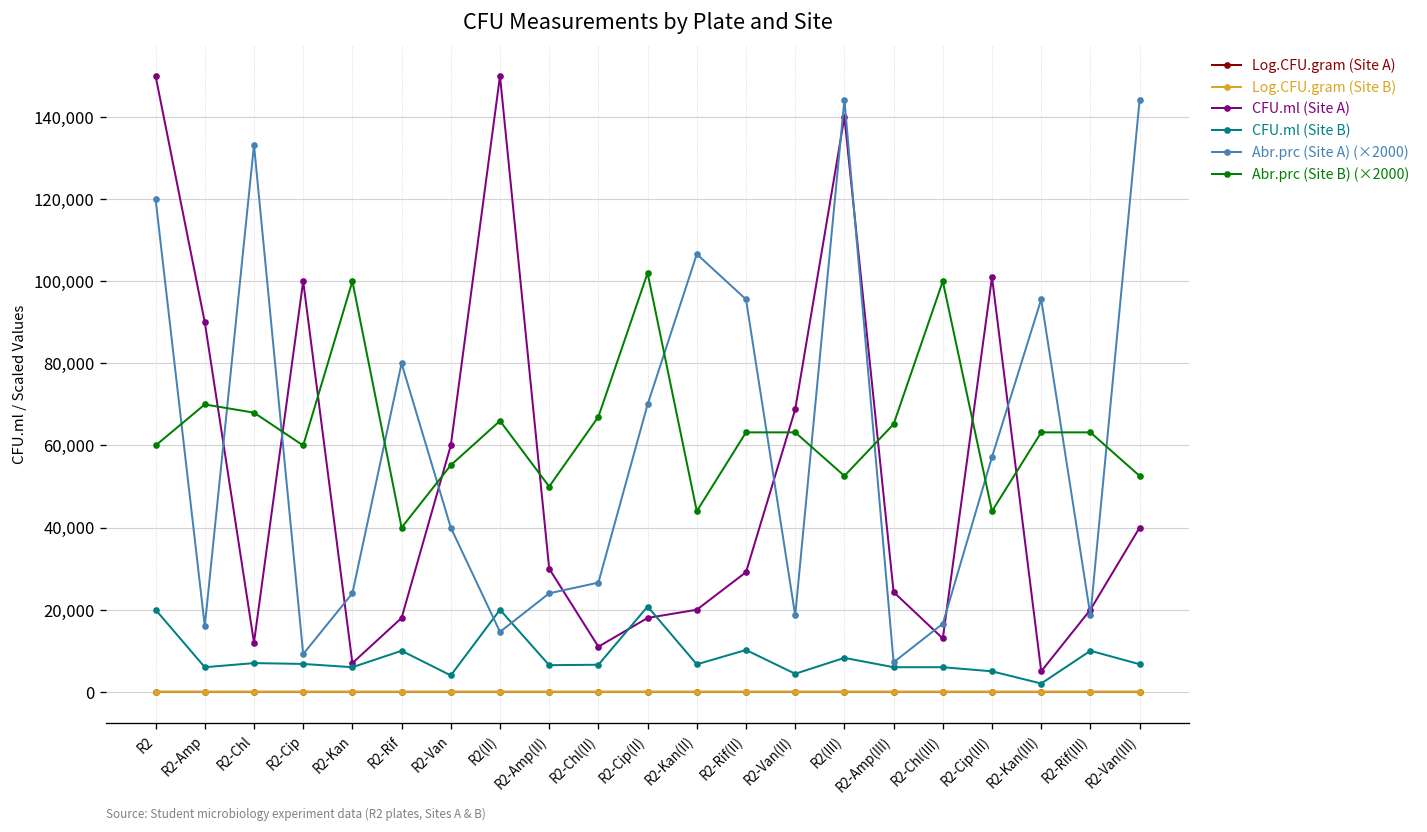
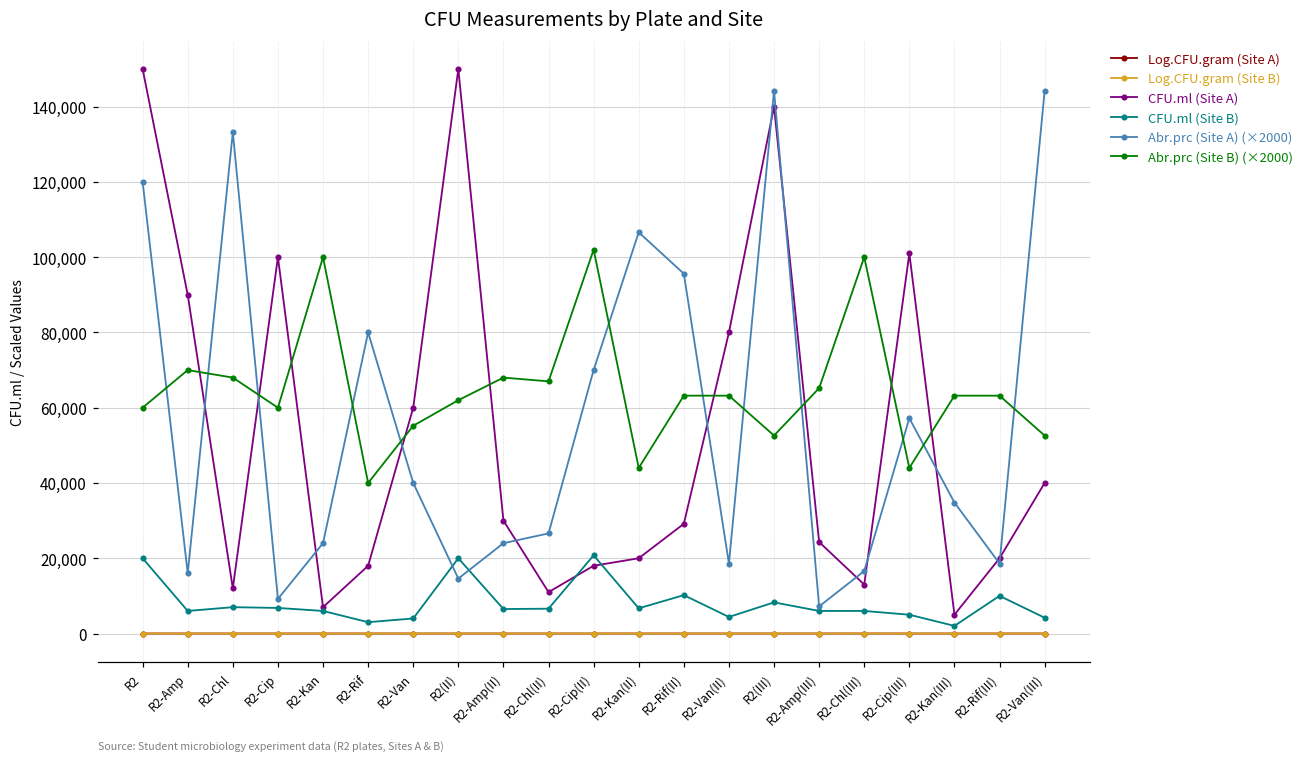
  {
    "Log.CFU.gram (Site B)": {
      "R2": "0",
      "R2-Amp": "0",
      "R2-Chl": "0",
      "R2-Cip": "0",
      "R2-Kan": "0",
      "R2-Rif": "0",
      "R2-Van": "0",
      "R2(II)": "0",
      "R2-Amp(II)": "0",
      "R2-Chl(II)": "0",
      "R2-Cip(II)": "0",
      "R2-Kan(II)": "0",
      "R2-Rif(II)": "0",
      "R2-Van(II)": "0",
      "R2(III)": "0",
      "R2-Amp(III)": "0",
      "R2-Chl(III)": "0",
      "R2-Cip(III)": "0",
      "R2-Kan(III)": "0",
      "R2-Rif(III)": "0",
      "R2-Van(III)": "0"
    },
    "CFU.ml (Site A)": {
      "R2": "150,000",
      "R2-Amp": "90,000",
      "R2-Chl": "12,000",
      "R2-Cip": "100,000",
      "R2-Kan": "7,000",
      "R2-Rif": "18,000",
      "R2-Van": "60,000",
      "R2(II)": "150,000",
      "R2-Amp(II)": "30,000",
      "R2-Chl(II)": "11,000",
      "R2-Cip(II)": "18,000",
      "R2-Kan(II)": "20,000",
      "R2-Rif(II)": "29,000",
-     "R2-Van(II)": "69,000",
+     "R2-Van(II)": "80,000",
      "R2(III)": "140,000",
      "R2-Amp(III)": "24,000",
      "R2-Chl(III)": "13,000",
      "R2-Cip(III)": "101,000",
      "R2-Kan(III)": "5,000",
      "R2-Rif(III)": "20,000",
      "R2-Van(III)": "40,000"
    },
    "CFU.ml (Site B)": {
      "R2": "20,000",
      "R2-Amp": "6,000",
      "R2-Chl": "7,000",
      "R2-Cip": "7,000",
      "R2-Kan": "6,000",
-     "R2-Rif": "10,000",
+     "R2-Rif": "3,000",
      "R2-Van": "4,000",
      "R2(II)": "20,000",
      "R2-Amp(II)": "7,000",
      "R2-Chl(II)": "7,000",
      "R2-Cip(II)": "21,000",
      "R2-Kan(II)": "7,000",
      "R2-Rif(II)": "10,000",
      "R2-Van(II)": "4,000",
      "R2(III)": "8,000",
      "R2-Amp(III)": "6,000",
      "R2-Chl(III)": "6,000",
      "R2-Cip(III)": "5,000",
      "R2-Kan(III)": "2,000",
      "R2-Rif(III)": "10,000",
-     "R2-Van(III)": "7,000"
+     "R2-Van(III)": "4,000"
    },
    "Abr.prc (Site A) (×2000)": {
      "R2": "120,000",
      "R2-Amp": "16,000",
      "R2-Chl": "133,000",
      "R2-Cip": "9,000",
      "R2-Kan": "24,000",
      "R2-Rif": "80,000",
      "R2-Van": "40,000",
      "R2(II)": "15,000",
      "R2-Amp(II)": "24,000",
      "R2-Chl(II)": "27,000",
      "R2-Cip(II)": "70,000",
      "R2-Kan(II)": "107,000",
      "R2-Rif(II)": "96,000",
      "R2-Van(II)": "19,000",
      "R2(III)": "144,000",
      "R2-Amp(III)": "7,000",
      "R2-Chl(III)": "17,000",
      "R2-Cip(III)": "57,000",
-     "R2-Kan(III)": "96,000",
+     "R2-Kan(III)": "35,000",
      "R2-Rif(III)": "19,000",
      "R2-Van(III)": "144,000"
    },
    "Abr.prc (Site B) (×2000)": {
      "R2": "60,000",
      "R2-Amp": "70,000",
      "R2-Chl": "68,000",
      "R2-Cip": "60,000",
      "R2-Kan": "100,000",
      "R2-Rif": "40,000",
      "R2-Van": "55,000",
-     "R2(II)": "66,000",
-     "R2-Amp(II)": "50,000",
+     "R2(II)": "62,000",
+     "R2-Amp(II)": "68,000",
      "R2-Chl(II)": "67,000",
      "R2-Cip(II)": "102,000",
      "R2-Kan(II)": "44,000",
      "R2-Rif(II)": "63,000",
      "R2-Van(II)": "63,000",
      "R2(III)": "53,000",
      "R2-Amp(III)": "65,000",
      "R2-Chl(III)": "100,000",
      "R2-Cip(III)": "44,000",
      "R2-Kan(III)": "63,000",
      "R2-Rif(III)": "63,000",
      "R2-Van(III)": "53,000"
    }
  }
